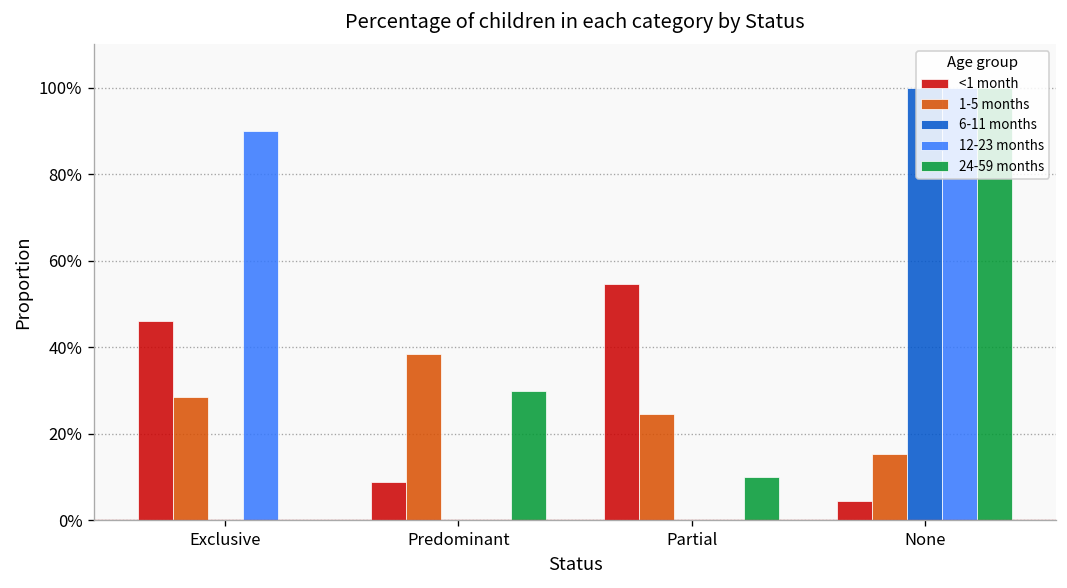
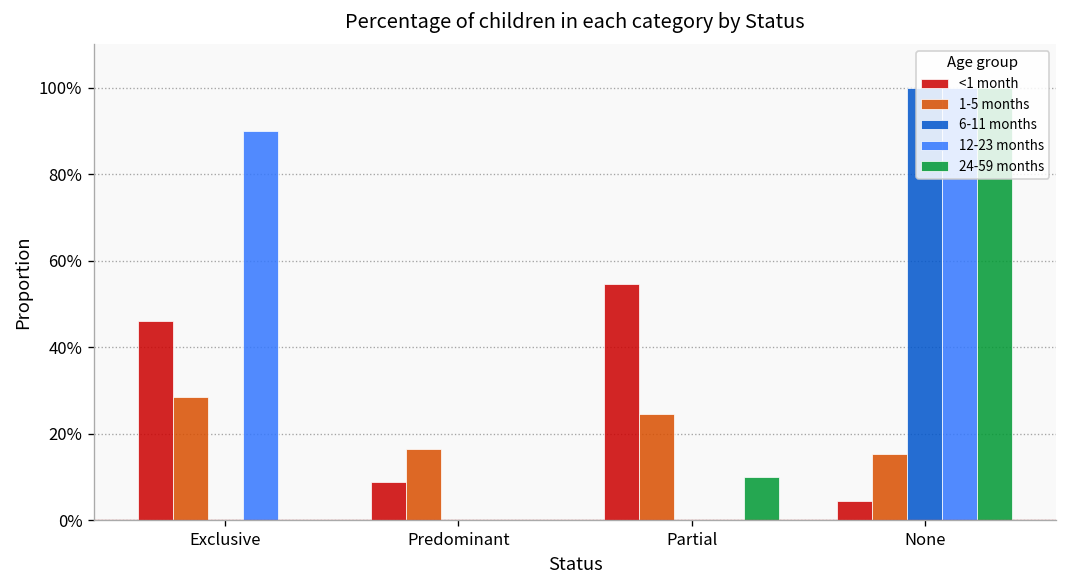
  {
    "<1 month": {
      "Exclusive": "46%",
      "Predominant": "9%",
      "Partial": "55%",
      "None": "5%"
    },
    "1-5 months": {
      "Exclusive": "29%",
-     "Predominant": "39%",
+     "Predominant": "17%",
      "Partial": "25%",
      "None": "15%"
    },
    "6-11 months": {
      "Exclusive": "0%",
      "Predominant": "0%",
      "Partial": "0%"
    },
    "12-23 months": {
      "Exclusive": "90%",
      "Predominant": "0%",
      "Partial": "0%"
    },
    "24-59 months": {
      "Exclusive": "0%",
-     "Predominant": "30%",
+     "Predominant": "0%",
      "Partial": "10%"
    }
  }
